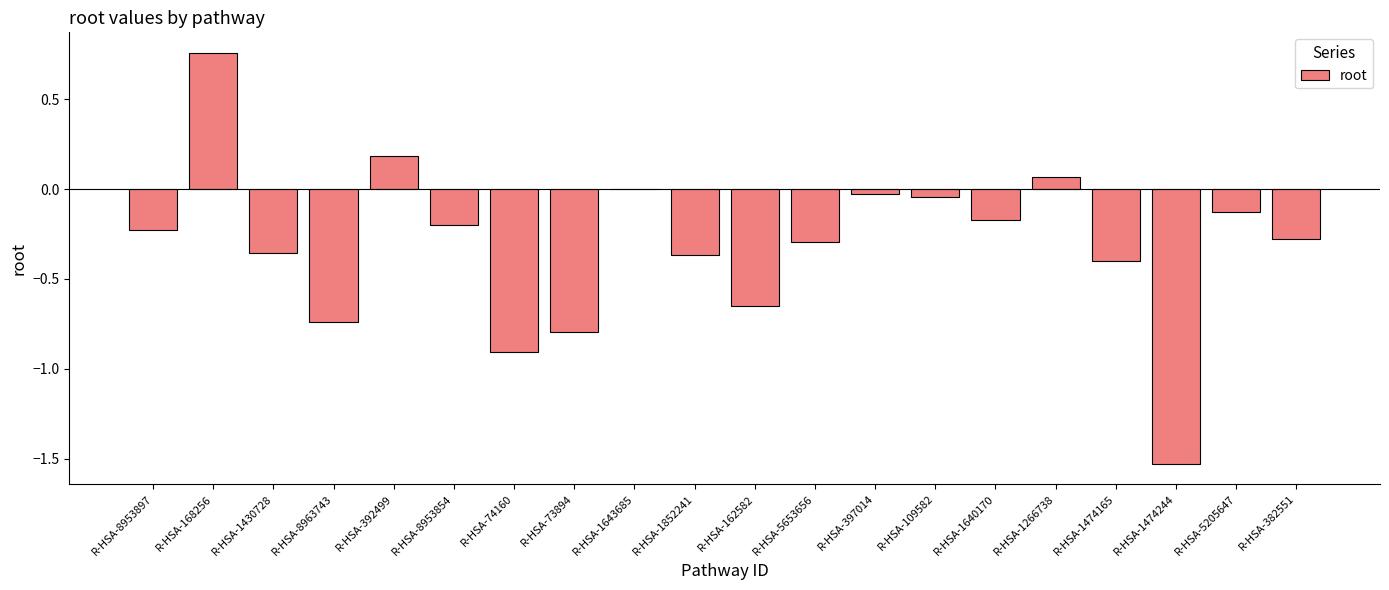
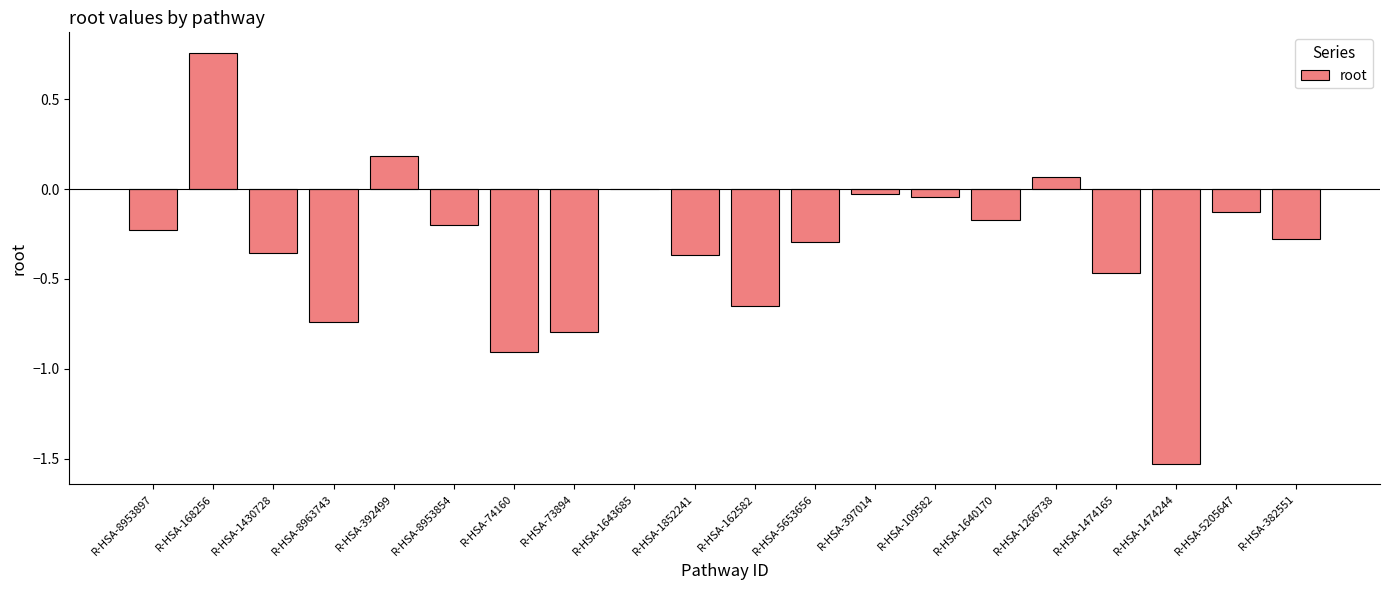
  {
    "R-HSA-8953897": -0.23,
    "R-HSA-168256": 0.76,
    "R-HSA-1430728": -0.36,
    "R-HSA-8963743": -0.74,
    "R-HSA-392499": 0.19,
    "R-HSA-8953854": -0.20,
    "R-HSA-74160": -0.90,
    "R-HSA-73894": -0.80,
    "R-HSA-1852241": -0.37,
    "R-HSA-162582": -0.65,
    "R-HSA-5653656": -0.30,
    "R-HSA-397014": -0.02,
    "R-HSA-109582": -0.04,
    "R-HSA-1640170": -0.17,
    "R-HSA-1266738": 0.07,
-   "R-HSA-1474165": -0.40,
+   "R-HSA-1474165": -0.47,
    "R-HSA-1474244": -1.53,
    "R-HSA-5205647": -0.13,
    "R-HSA-382551": -0.28
  }
